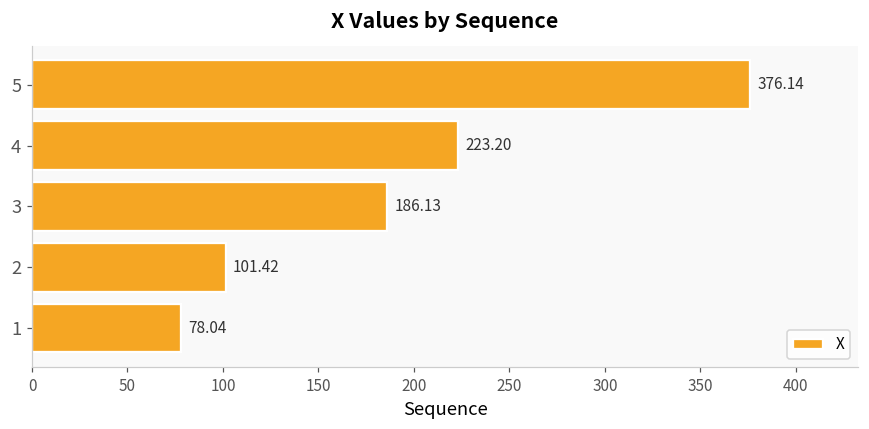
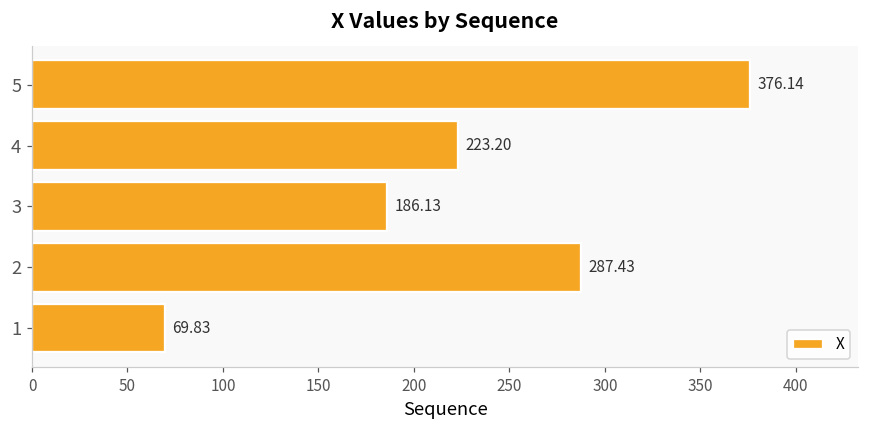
  {
    "5": 376.14,
    "4": 223.20,
    "3": 186.13,
-   "2": 101.42,
-   "1": 78.04
+   "2": 287.43,
+   "1": 69.83
  }
